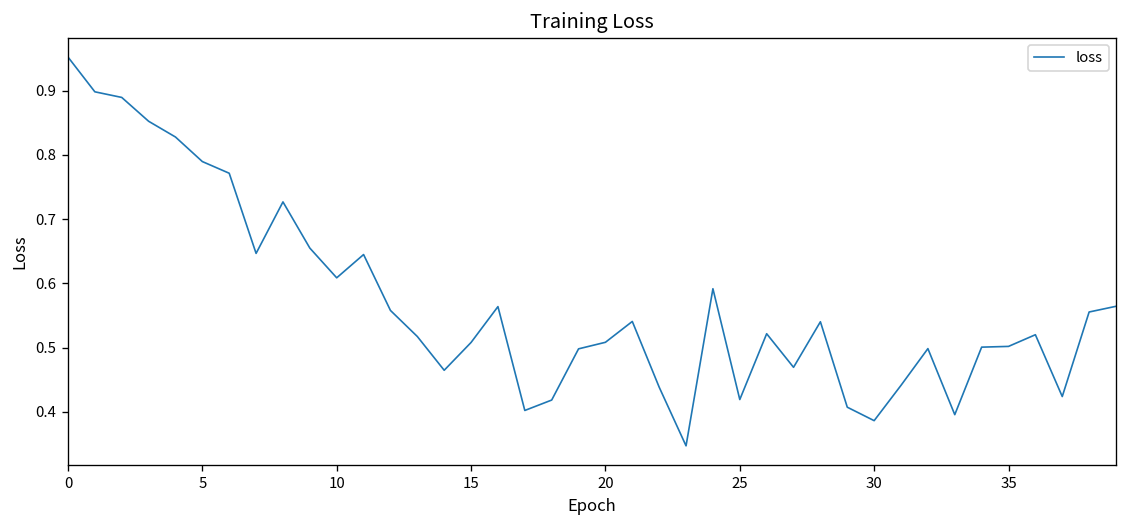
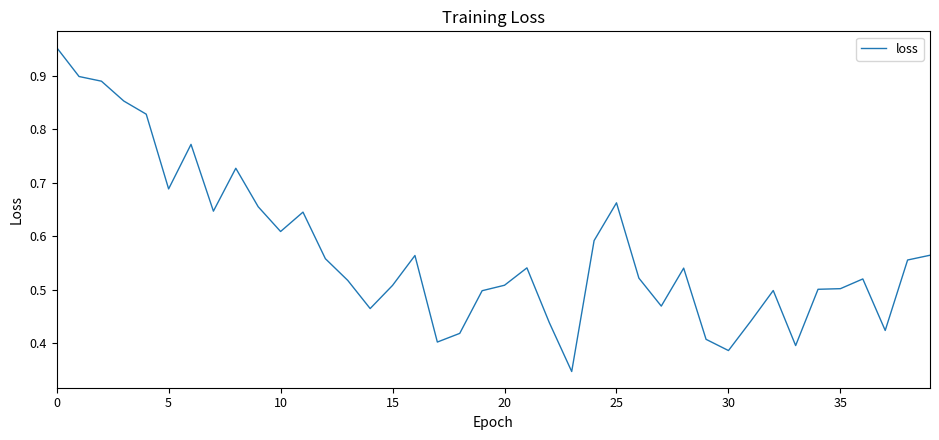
  {
    "0": 0.95,
-   "5": 0.79,
+   "5": 0.69,
    "10": 0.61,
    "15": 0.51,
    "20": 0.51,
-   "25": 0.42,
+   "25": 0.66,
    "30": 0.39,
    "35": 0.50
  }
